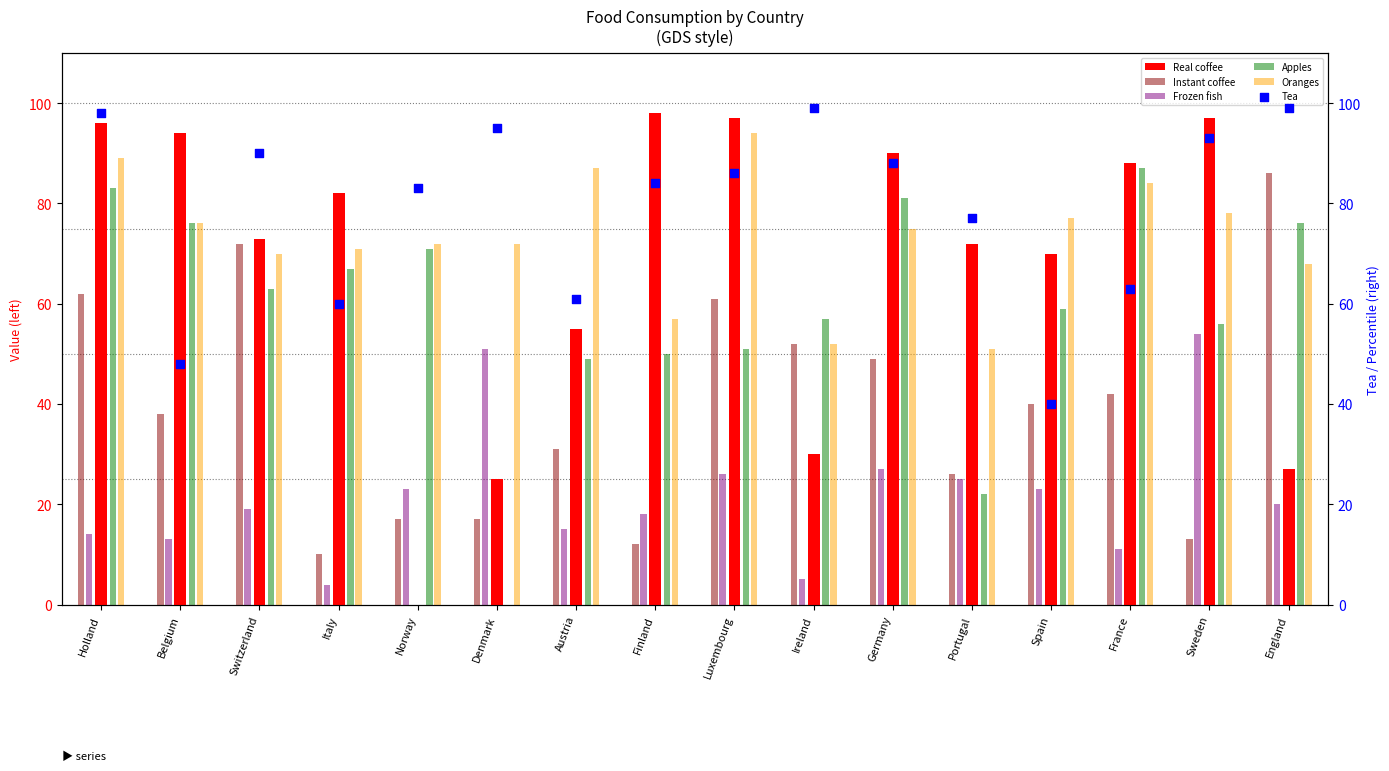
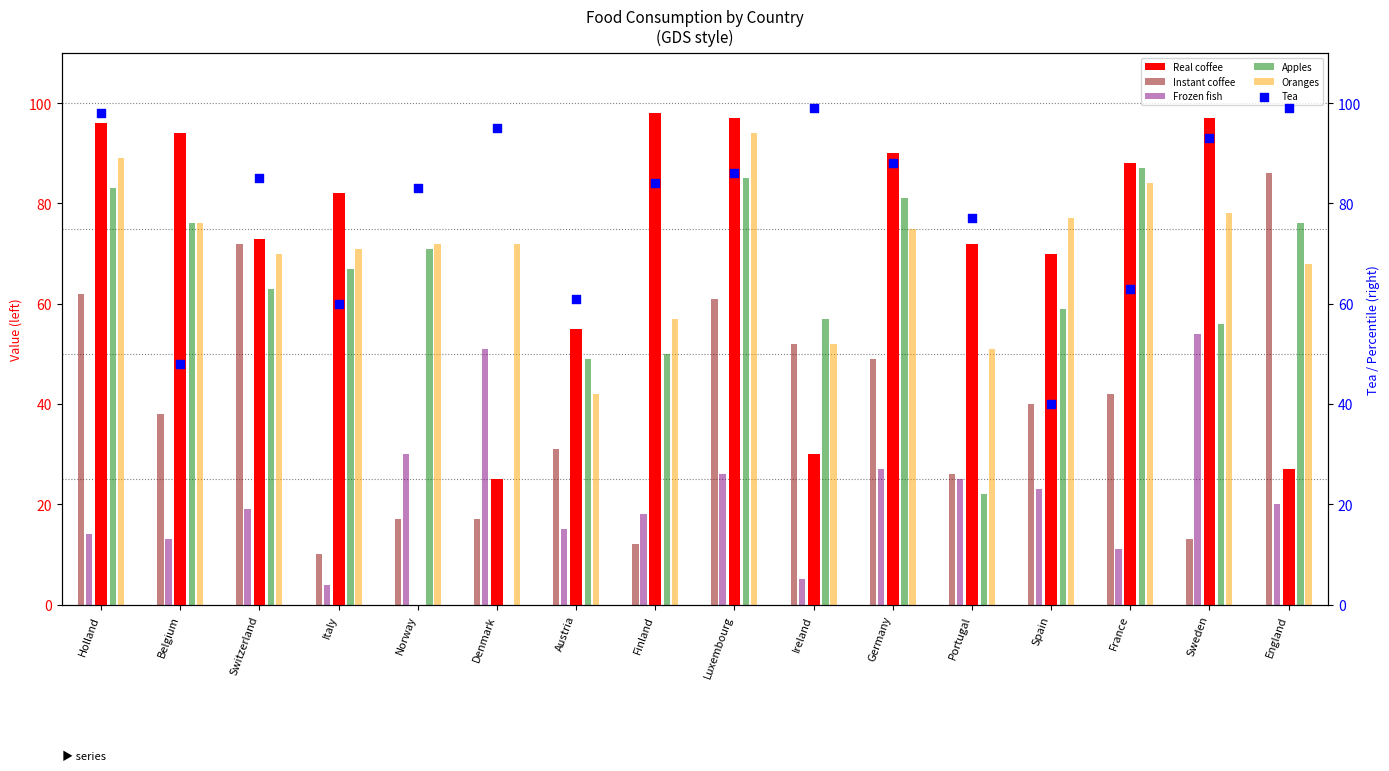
  {
    "Instant coffee": {
      "Holland": 62,
      "Belgium": 38,
      "Switzerland": 72,
      "Italy": 10,
      "Norway": 17,
      "Denmark": 17,
      "Austria": 31,
      "Finland": 12,
      "Luxembourg": 61,
      "Ireland": 52,
      "Germany": 49,
      "Portugal": 26,
      "Spain": 40,
      "France": 42,
      "Sweden": 13,
      "England": 86
    },
    "Frozen fish": {
      "Holland": 14,
      "Belgium": 13,
      "Switzerland": 19,
      "Italy": 4,
-     "Norway": 23,
+     "Norway": 30,
      "Denmark": 51,
      "Austria": 15,
      "Finland": 18,
      "Luxembourg": 26,
      "Ireland": 5,
      "Germany": 27,
      "Portugal": 25,
      "Spain": 23,
      "France": 11,
      "Sweden": 54,
      "England": 20
    },
    "Apples": {
      "Holland": 83,
      "Belgium": 76,
      "Switzerland": 63,
      "Italy": 67,
      "Norway": 71,
      "Denmark": 0,
      "Austria": 49,
      "Finland": 50,
-     "Luxembourg": 51,
+     "Luxembourg": 85,
      "Ireland": 57,
      "Germany": 81,
      "Portugal": 22,
      "Spain": 59,
      "France": 87,
      "Sweden": 56,
      "England": 76
    },
    "Oranges": {
      "Holland": 89,
      "Belgium": 76,
      "Switzerland": 70,
      "Italy": 71,
      "Norway": 72,
      "Denmark": 72,
-     "Austria": 87,
+     "Austria": 42,
      "Finland": 57,
      "Luxembourg": 94,
      "Ireland": 52,
      "Germany": 75,
      "Portugal": 51,
      "Spain": 77,
      "France": 84,
      "Sweden": 78,
      "England": 68
    },
    "Tea": {
-     "Switzerland": 90
+     "Switzerland": 85
    }
  }
